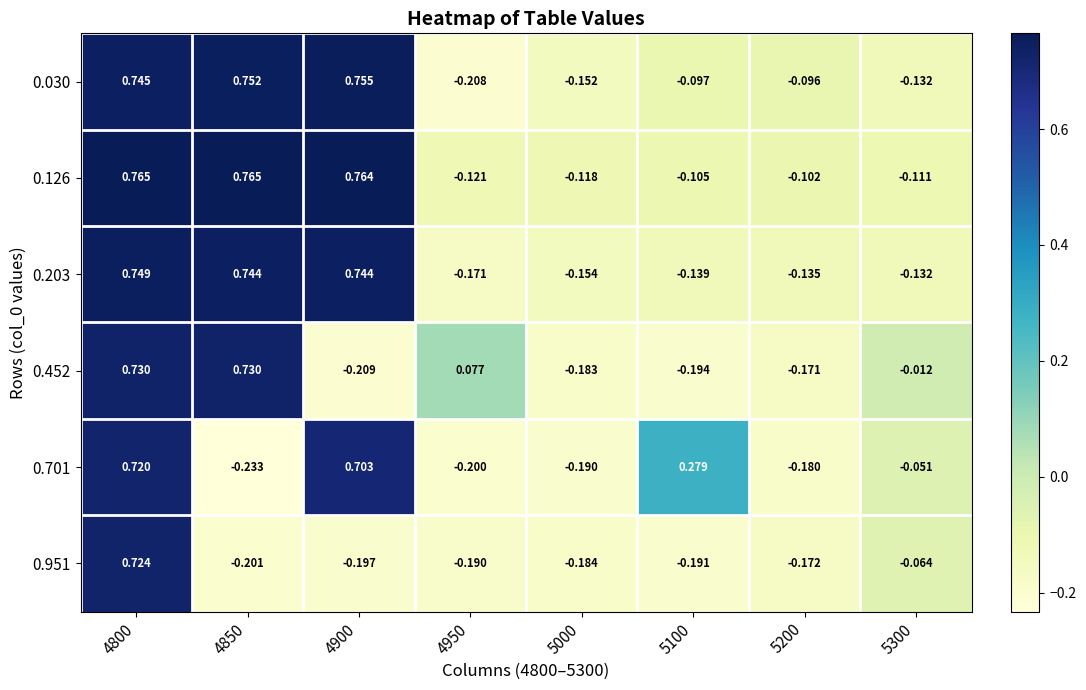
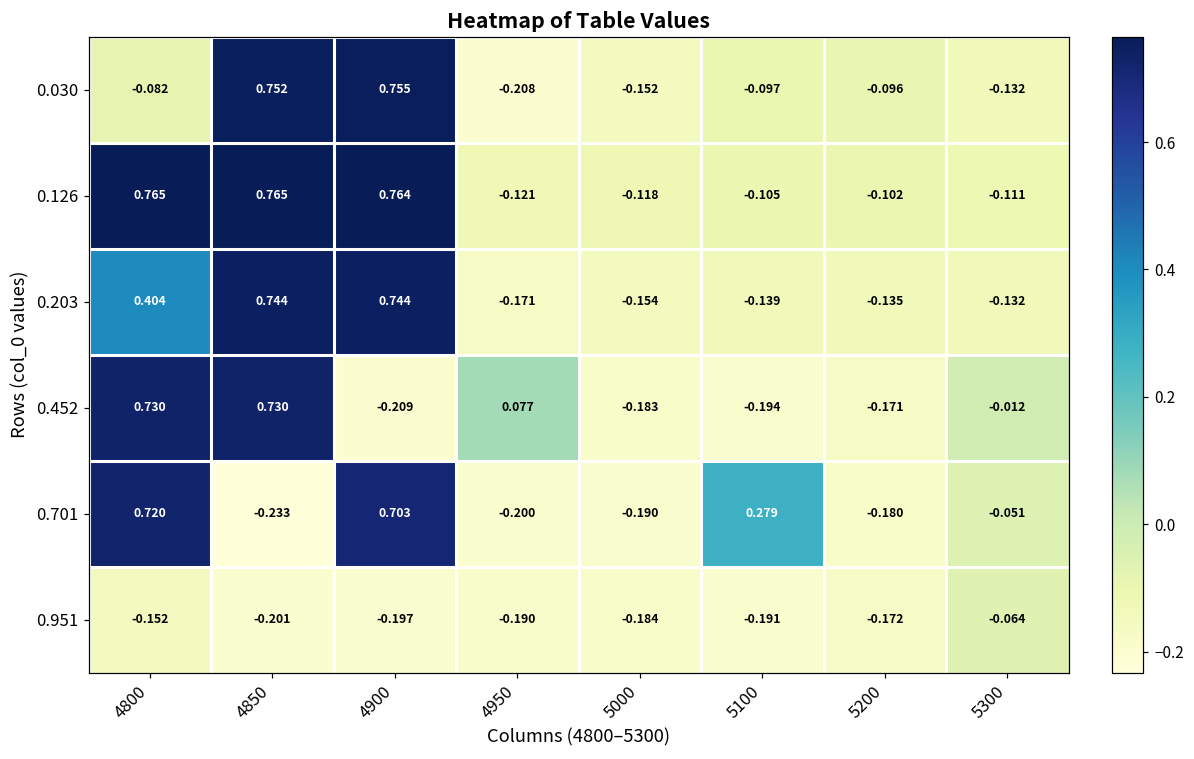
  {
    "0.030": {
-     "4800": 0.745,
+     "4800": -0.082,
      "4850": 0.752,
      "4900": 0.755,
      "4950": -0.208,
      "5000": -0.152,
      "5100": -0.097,
      "5200": -0.096,
      "5300": -0.132
    },
    "0.126": {
      "4800": 0.765,
      "4850": 0.765,
      "4900": 0.764,
      "4950": -0.121,
      "5000": -0.118,
      "5100": -0.105,
      "5200": -0.102,
      "5300": -0.111
    },
    "0.203": {
-     "4800": 0.749,
+     "4800": 0.404,
      "4850": 0.744,
      "4900": 0.744,
      "4950": -0.171,
      "5000": -0.154,
      "5100": -0.139,
      "5200": -0.135,
      "5300": -0.132
    },
    "0.452": {
      "4800": 0.730,
      "4850": 0.730,
      "4900": -0.209,
      "4950": 0.077,
      "5000": -0.183,
      "5100": -0.194,
      "5200": -0.171,
      "5300": -0.012
    },
    "0.701": {
      "4800": 0.720,
      "4850": -0.233,
      "4900": 0.703,
      "4950": -0.200,
      "5000": -0.190,
      "5100": 0.279,
      "5200": -0.180,
      "5300": -0.051
    },
    "0.951": {
-     "4800": 0.724,
+     "4800": -0.152,
      "4850": -0.201,
      "4900": -0.197,
      "4950": -0.190,
      "5000": -0.184,
      "5100": -0.191,
      "5200": -0.172,
      "5300": -0.064
    }
  }
